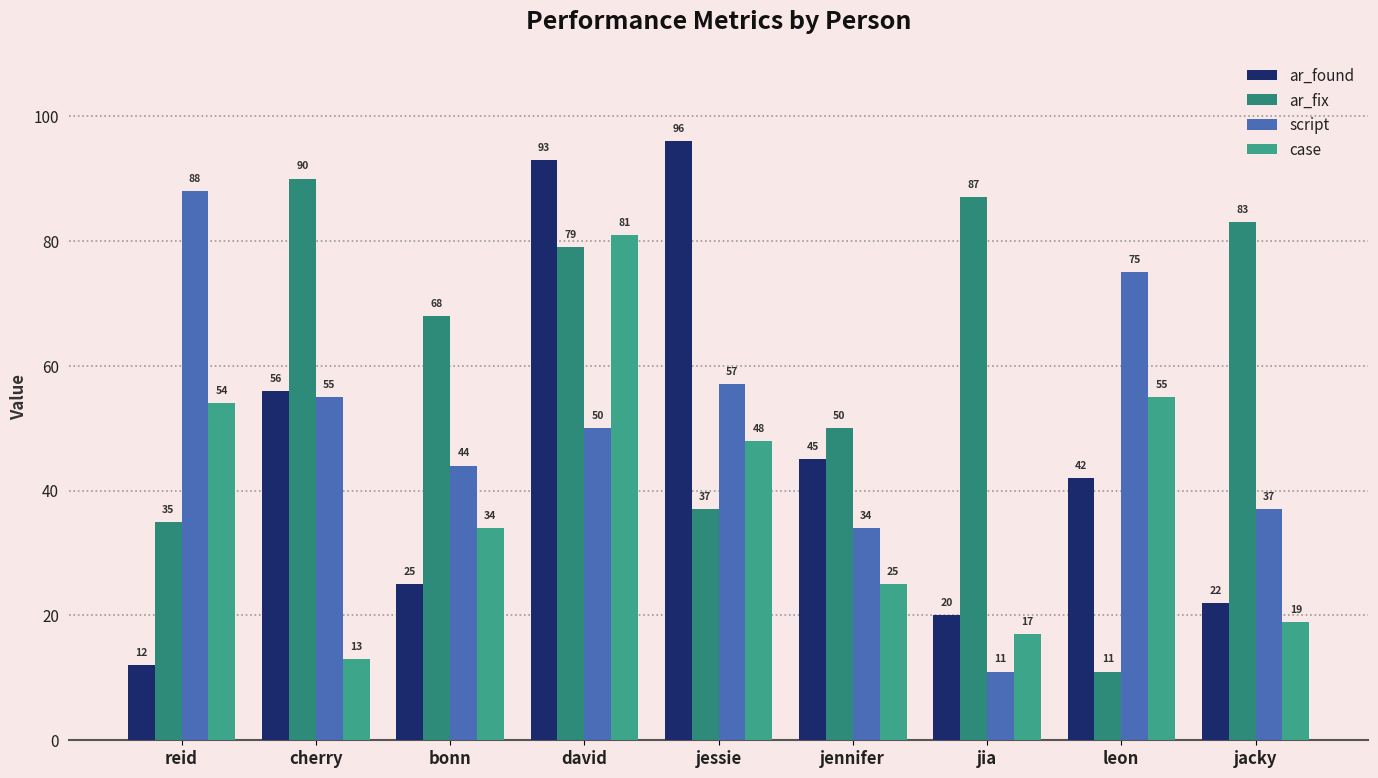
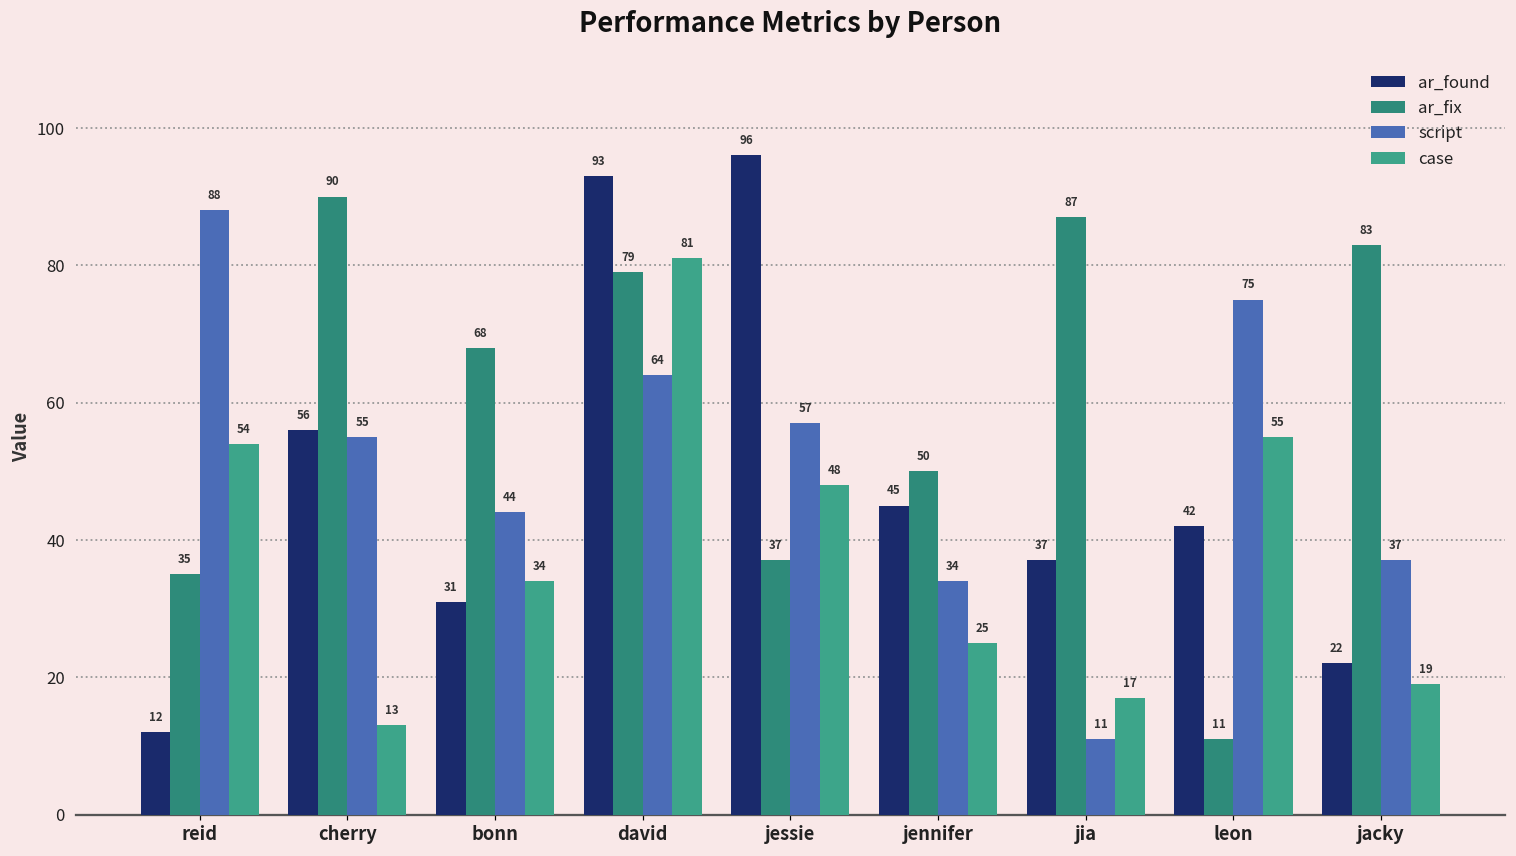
  {
    "ar_found": {
      "reid": 12,
      "cherry": 56,
-     "bonn": 25,
+     "bonn": 31,
      "david": 93,
      "jessie": 96,
      "jennifer": 45,
-     "jia": 20,
+     "jia": 37,
      "leon": 42,
      "jacky": 22
    },
    "script": {
      "reid": 88,
      "cherry": 55,
      "bonn": 44,
-     "david": 50,
+     "david": 64,
      "jessie": 57,
      "jennifer": 34,
      "jia": 11,
      "leon": 75,
      "jacky": 37
    }
  }
